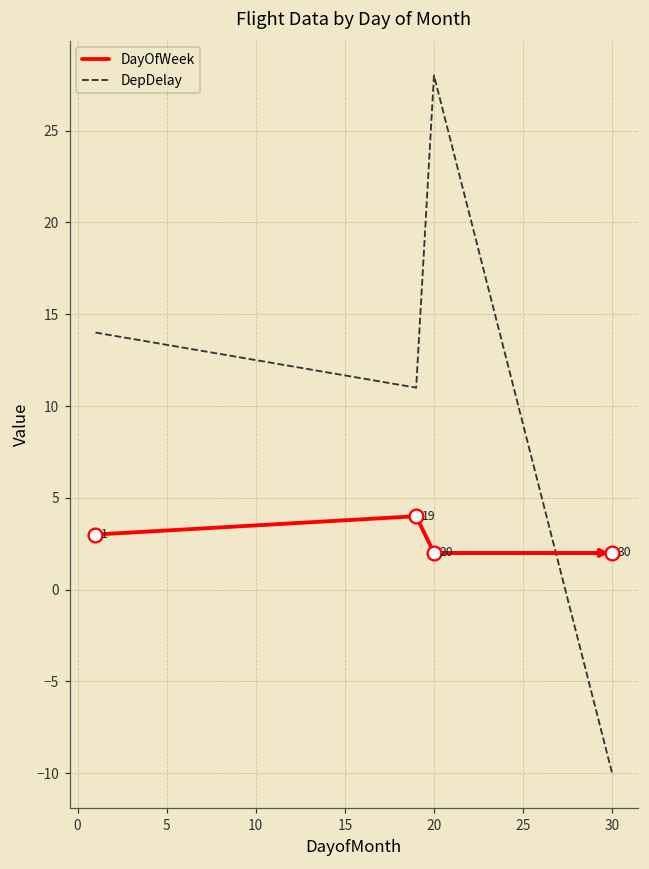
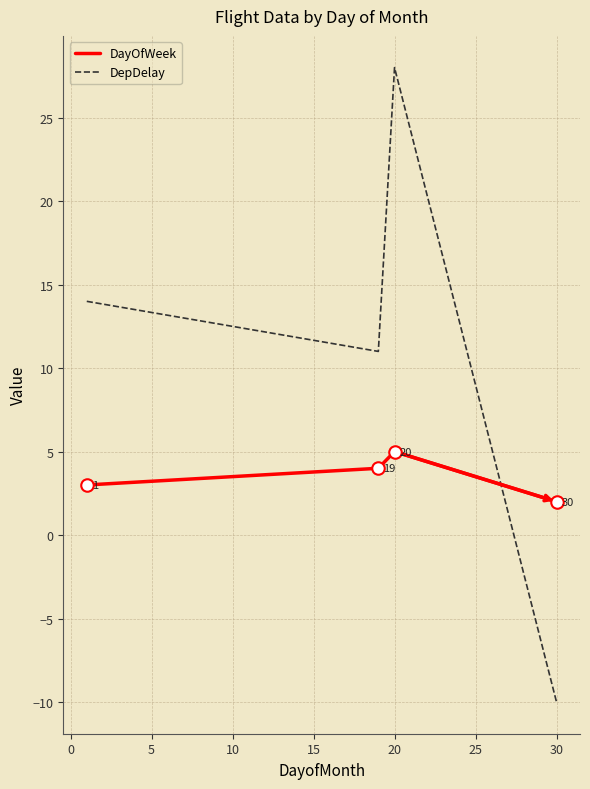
  {
    "DayOfWeek": {
-     "20": 2
+     "20": 5
    },
    "DepDelay": {
      "20": 28,
      "30": -10
    }
  }
